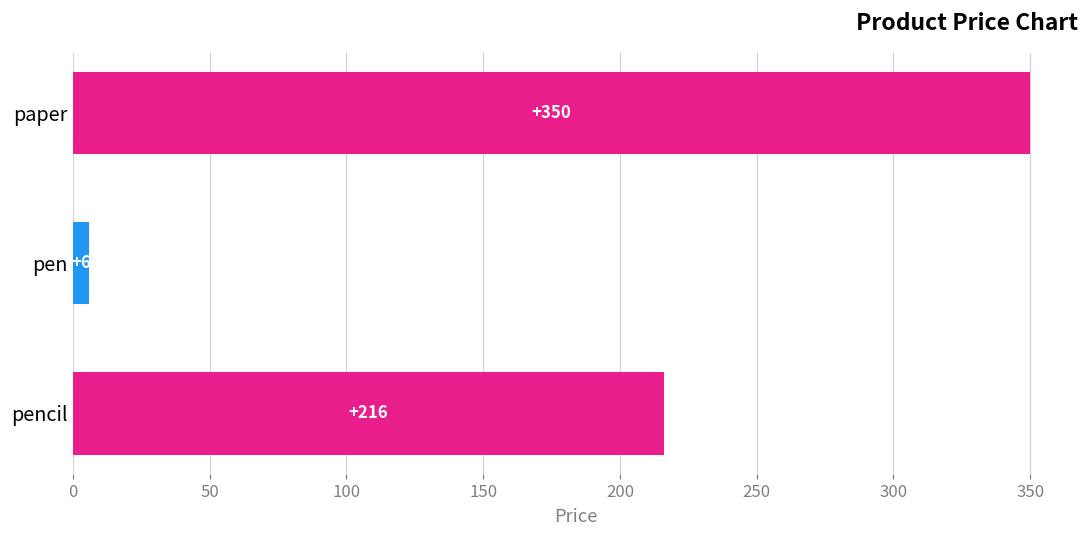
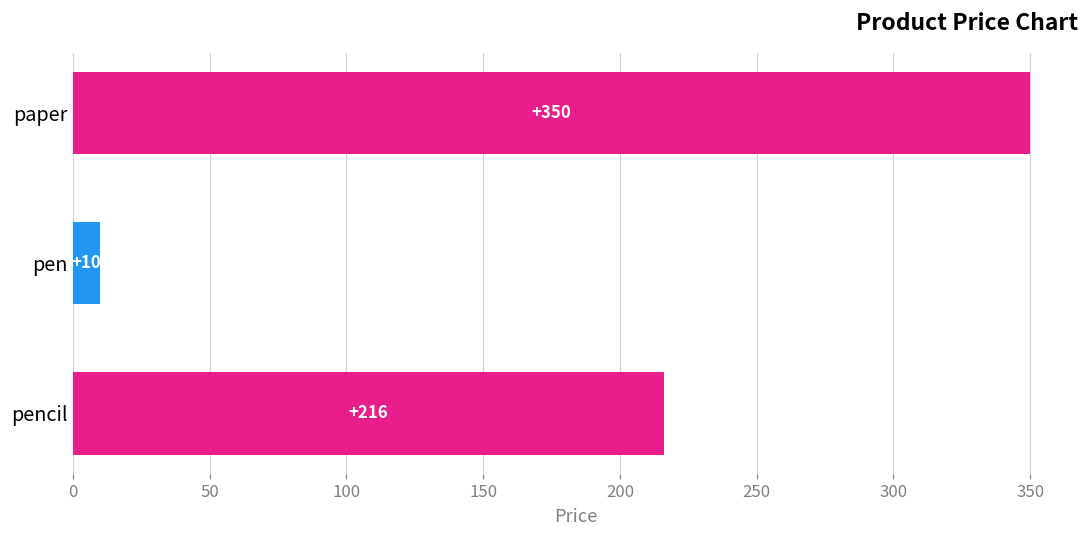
  {
    "paper": "+350",
-   "pen": "+6",
+   "pen": "+10",
    "pencil": "+216"
  }
